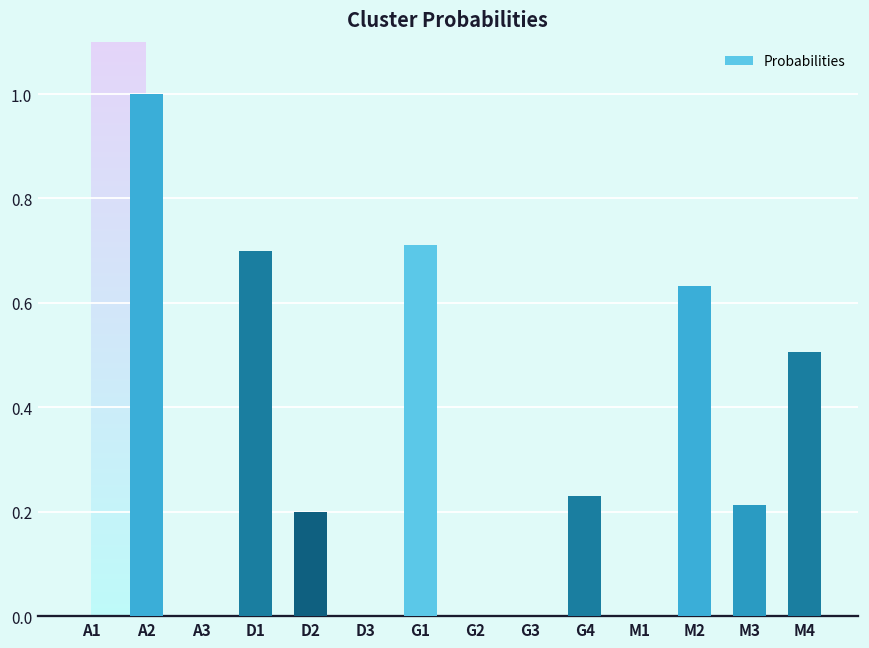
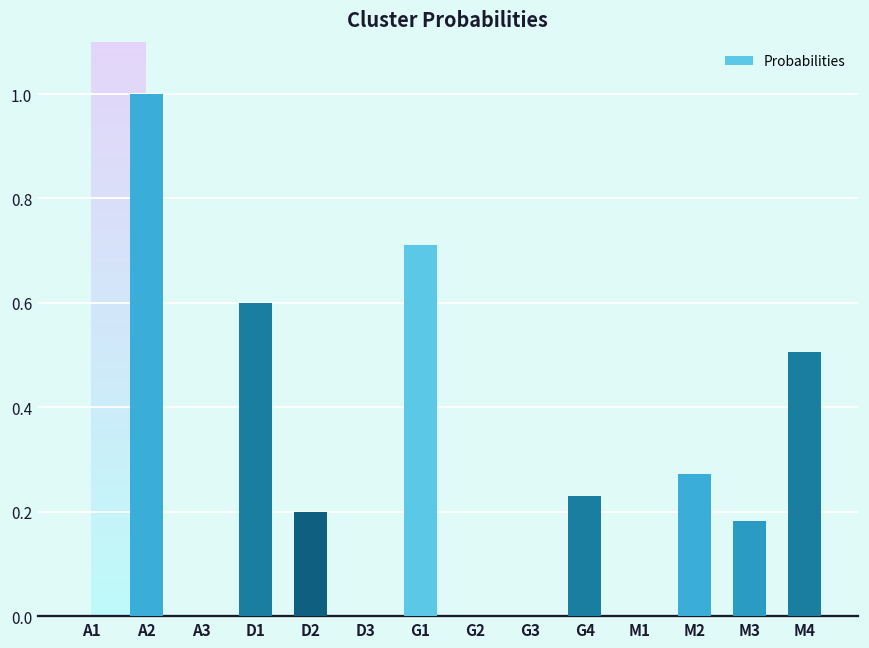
  {
    "A1": 0.00,
    "A2": 1.00,
    "A3": 0.00,
-   "D1": 0.7,
+   "D1": 0.6,
    "D2": 0.20,
    "D3": 0.00,
    "G1": 0.71,
    "G2": 0.00,
    "G3": 0.00,
    "G4": 0.23,
    "M1": 0.00,
-   "M2": 0.63,
-   "M3": 0.21,
+   "M2": 0.27,
+   "M3": 0.18,
    "M4": 0.51
  }
